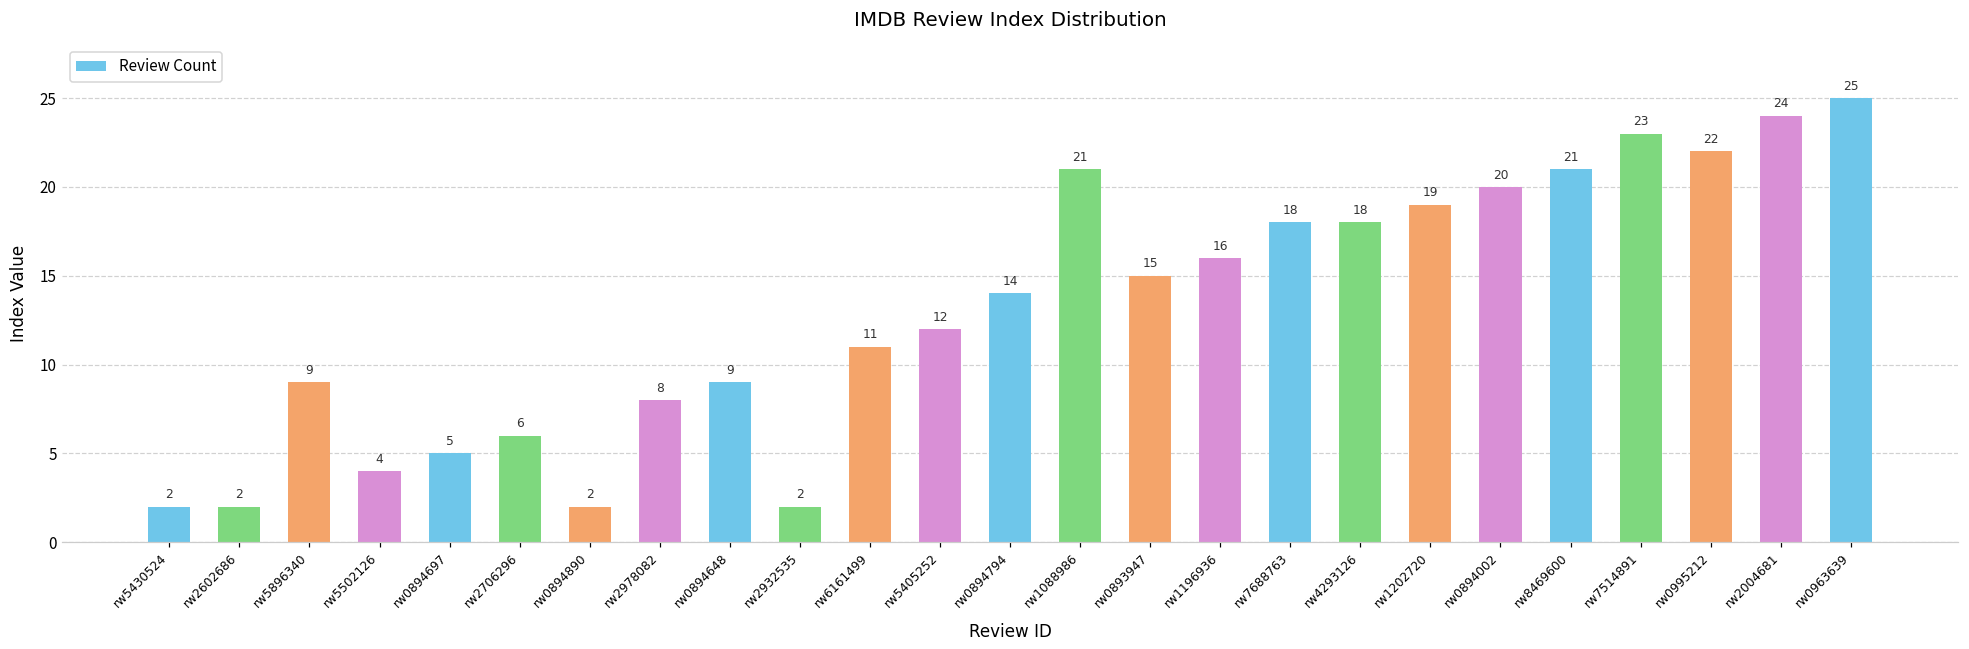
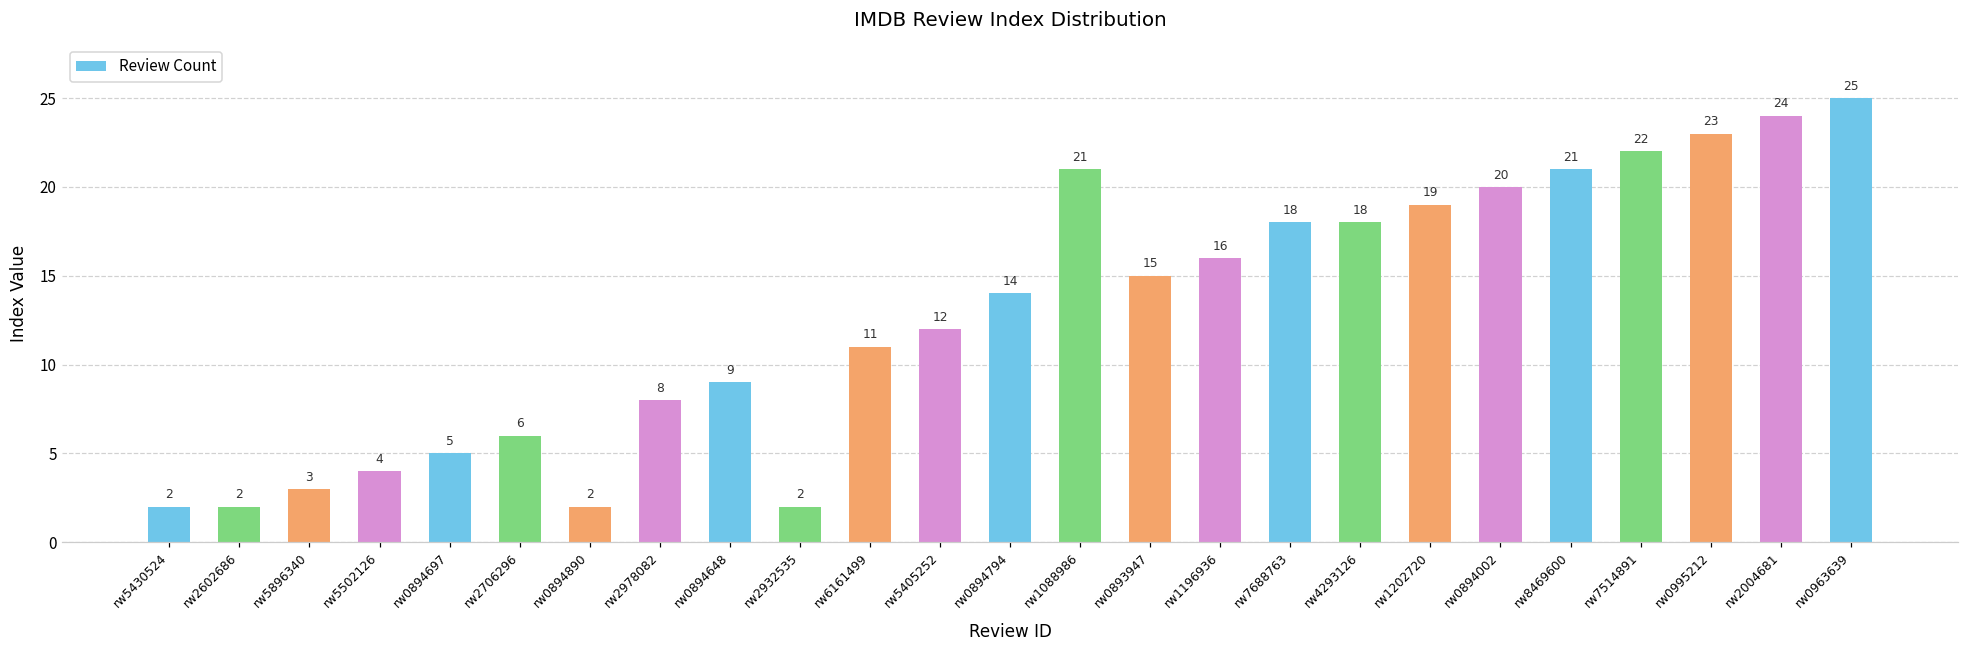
  {
    "rw5430524": 2,
    "rw2602686": 2,
-   "rw5896340": 9,
+   "rw5896340": 3,
    "rw5502126": 4,
    "rw0894697": 5,
    "rw2706296": 6,
    "rw0894890": 2,
    "rw2978082": 8,
    "rw0894648": 9,
    "rw2932535": 2,
    "rw6161499": 11,
    "rw5405252": 12,
    "rw0894794": 14,
    "rw1088986": 21,
    "rw0893947": 15,
    "rw1196936": 16,
    "rw7688763": 18,
    "rw4293126": 18,
    "rw1202720": 19,
    "rw0894002": 20,
    "rw8469600": 21,
-   "rw7514891": 23,
-   "rw0995212": 22,
+   "rw7514891": 22,
+   "rw0995212": 23,
    "rw2004681": 24,
    "rw0963639": 25
  }
